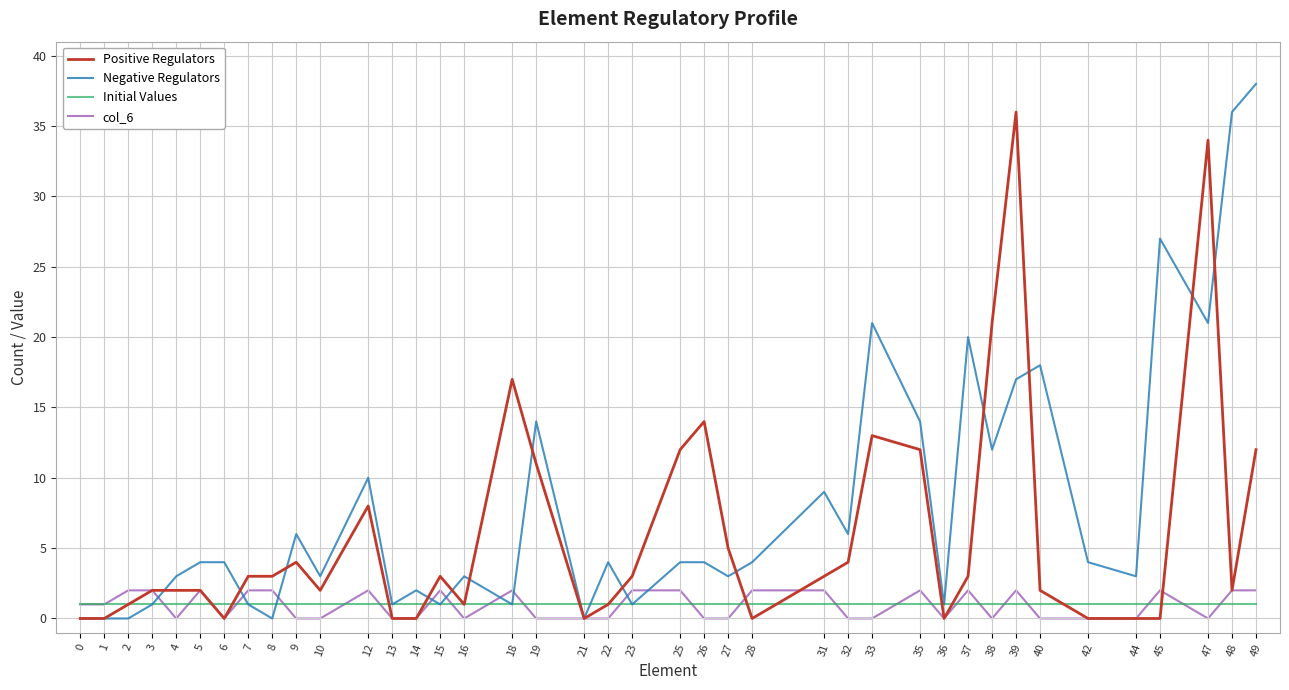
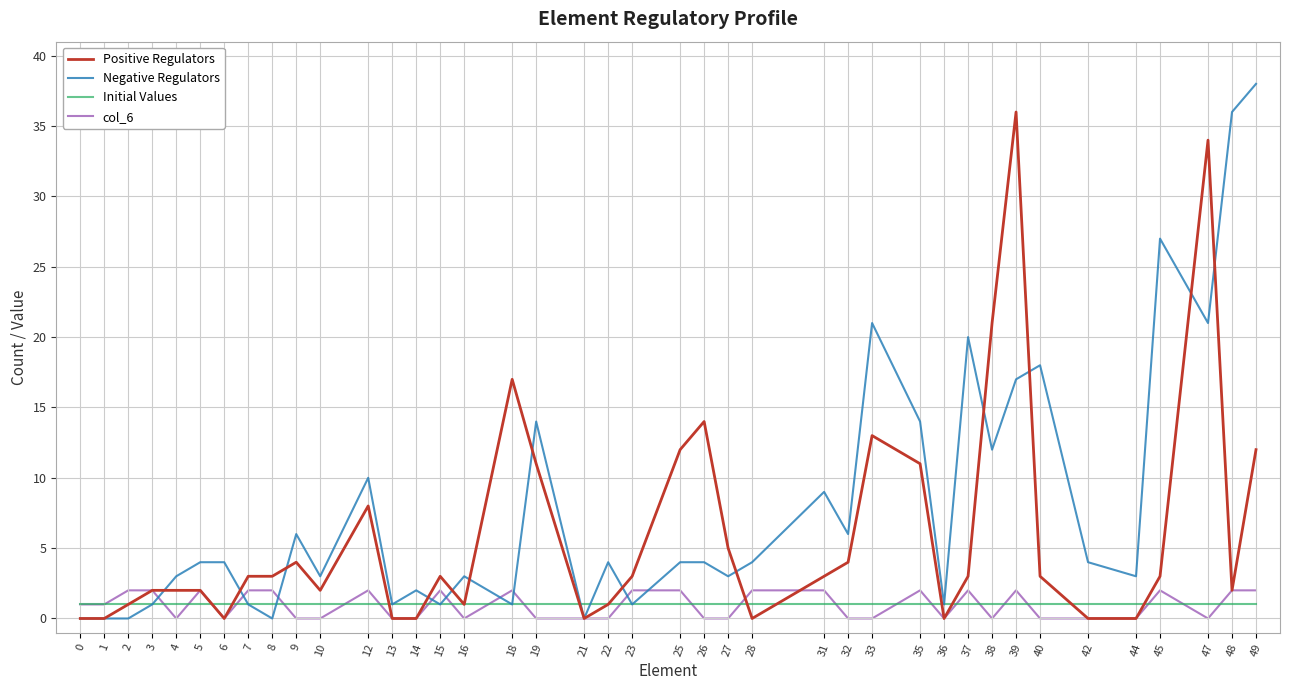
  {
    "Positive Regulators": {
      "4": 2,
      "7": 3,
      "8": 3,
      "9": 4,
      "10": 2,
      "12": 8,
      "15": 3,
      "18": 17,
      "19": 11,
      "23": 3,
      "25": 12,
      "26": 14,
      "27": 5,
      "28": 0,
      "31": 3,
      "32": 4,
      "33": 13,
-     "35": 12,
+     "35": 11,
      "37": 3,
      "38": 21,
      "39": 36,
-     "40": 2,
-     "45": 0,
+     "40": 3,
+     "45": 3,
      "47": 34,
      "49": 12
    },
    "Negative Regulators": {
      "2": 0,
      "4": 3,
      "5": 4,
      "6": 4,
      "8": 0,
      "9": 6,
      "10": 3,
      "12": 10,
      "14": 2,
      "16": 3,
      "19": 14,
      "22": 4,
      "25": 4,
      "26": 4,
      "27": 3,
      "28": 4,
      "31": 9,
      "32": 6,
      "33": 21,
      "35": 14,
      "37": 20,
      "38": 12,
      "39": 17,
      "40": 18,
      "42": 4,
      "44": 3,
      "45": 27,
      "47": 21,
      "48": 36,
      "49": 38
    },
    "Initial Values": {
      "4": 1,
      "5": 1,
      "6": 1,
      "8": 1,
      "9": 1,
      "10": 1,
      "12": 1,
      "14": 1,
      "19": 1,
      "21": 1,
      "25": 1,
      "26": 1,
      "27": 1,
      "28": 1,
      "31": 1,
      "32": 1,
      "33": 1,
      "35": 1,
      "37": 1,
      "38": 1,
      "39": 1,
      "40": 1,
      "42": 1,
      "44": 1,
      "45": 1,
      "47": 1,
      "48": 1,
      "49": 1
    },
    "col_6": {
      "2": 2,
      "4": 0,
      "7": 2,
      "8": 2,
      "9": 0,
      "10": 0,
      "12": 2,
      "15": 2,
      "16": 0,
      "18": 2,
      "19": 0,
      "22": 0,
      "23": 2,
      "25": 2,
      "26": 0,
      "27": 0,
      "28": 2,
      "31": 2,
      "32": 0,
      "33": 0,
      "35": 2,
      "37": 2,
      "38": 0,
      "39": 2,
      "40": 0,
      "45": 2,
      "47": 0,
      "49": 2
    }
  }
